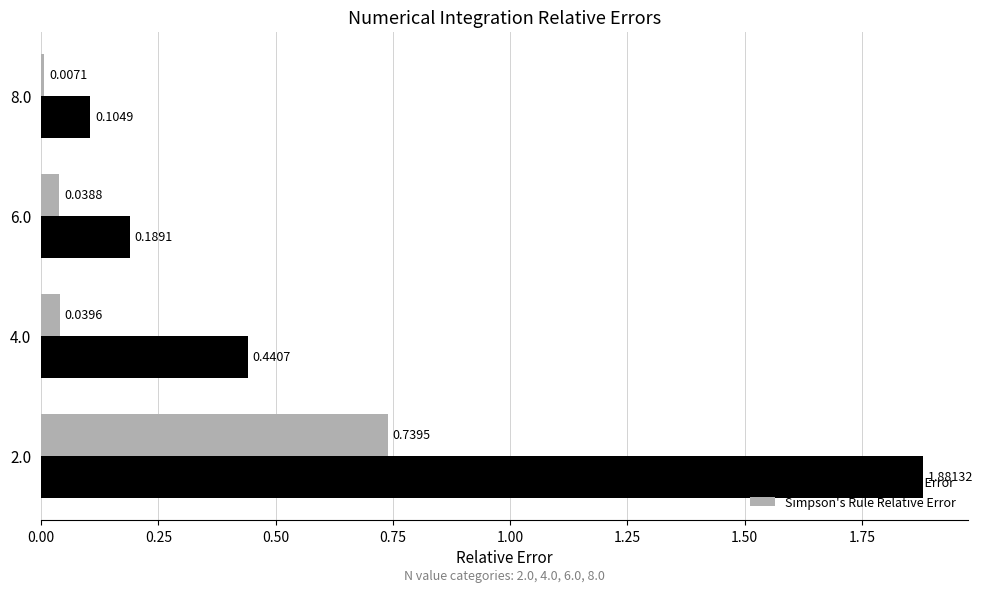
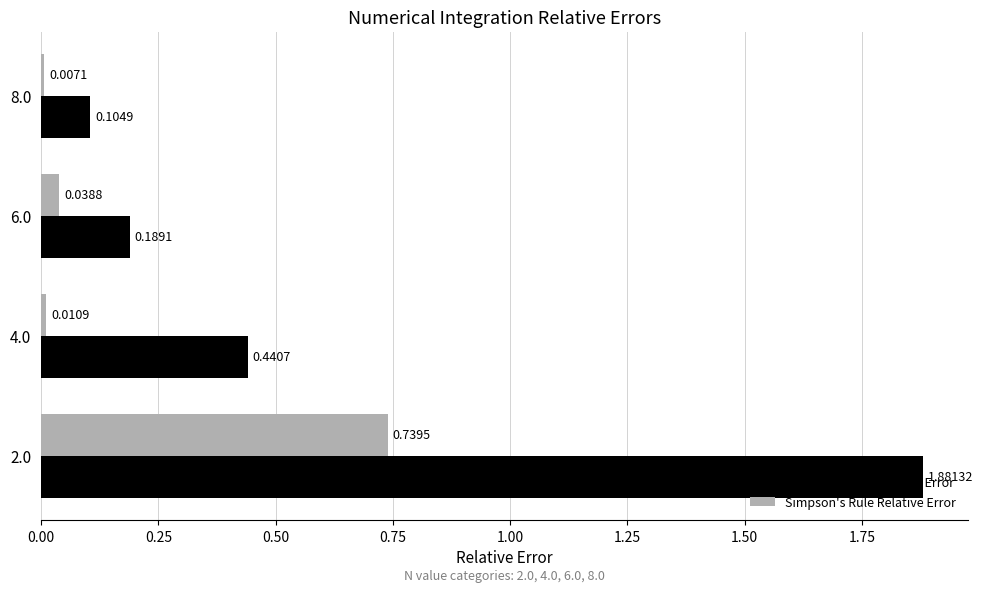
  {
    "Simpson's Rule Relative Error": {
      "8.0": 0.0071,
      "6.0": 0.0388,
-     "4.0": 0.0396,
+     "4.0": 0.0109,
      "2.0": 0.7395
    }
  }
